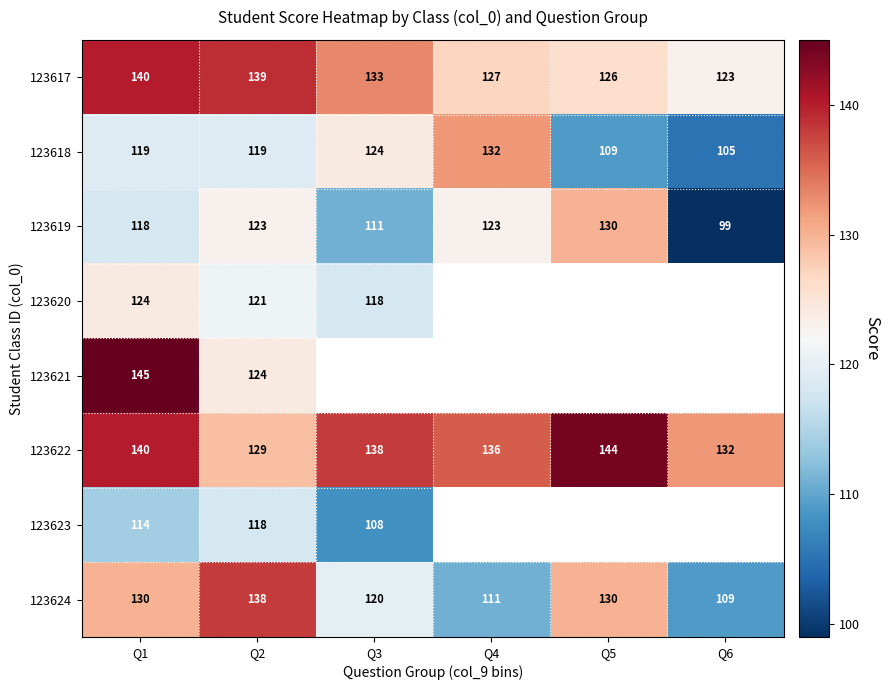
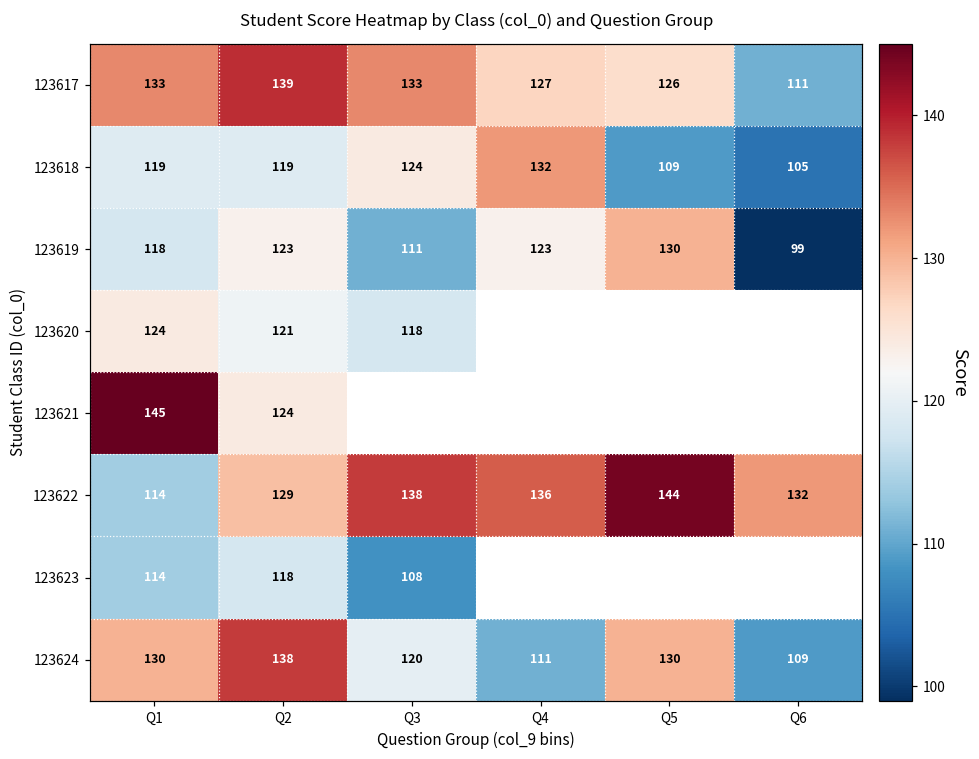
  {
    "123617": {
-     "Q1": 140,
+     "Q1": 133,
      "Q2": 139,
      "Q3": 133,
      "Q4": 127,
      "Q5": 126,
-     "Q6": 123
+     "Q6": 111
    },
    "123618": {
      "Q1": 119,
      "Q2": 119,
      "Q3": 124,
      "Q4": 132,
      "Q5": 109,
      "Q6": 105
    },
    "123619": {
      "Q1": 118,
      "Q2": 123,
      "Q3": 111,
      "Q4": 123,
      "Q5": 130,
      "Q6": 99
    },
    "123620": {
      "Q1": 124,
      "Q2": 121,
      "Q3": 118
    },
    "123621": {
      "Q1": 145,
      "Q2": 124
    },
    "123622": {
-     "Q1": 140,
+     "Q1": 114,
      "Q2": 129,
      "Q3": 138,
      "Q4": 136,
      "Q5": 144,
      "Q6": 132
    },
    "123623": {
      "Q1": 114,
      "Q2": 118,
      "Q3": 108
    },
    "123624": {
      "Q1": 130,
      "Q2": 138,
      "Q3": 120,
      "Q4": 111,
      "Q5": 130,
      "Q6": 109
    }
  }
